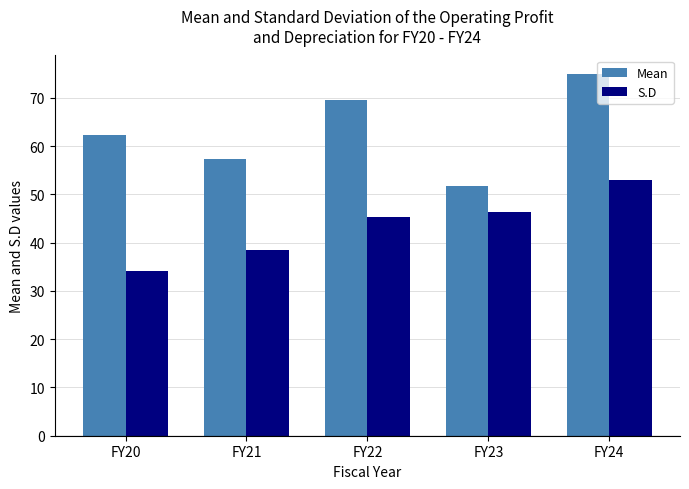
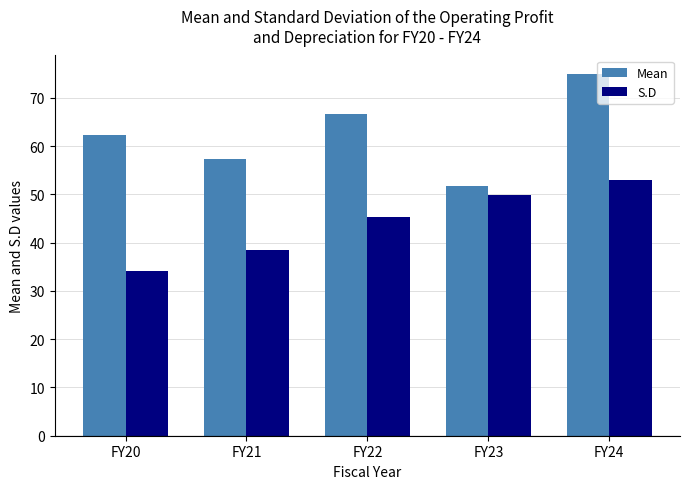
  {
    "Mean": {
      "FY20": 62,
      "FY21": 57,
-     "FY22": 70,
+     "FY22": 67,
      "FY23": 52,
      "FY24": 75
    },
    "S.D": {
      "FY20": 34,
      "FY21": 38,
      "FY22": 45,
-     "FY23": 46,
+     "FY23": 50,
      "FY24": 53
    }
  }
